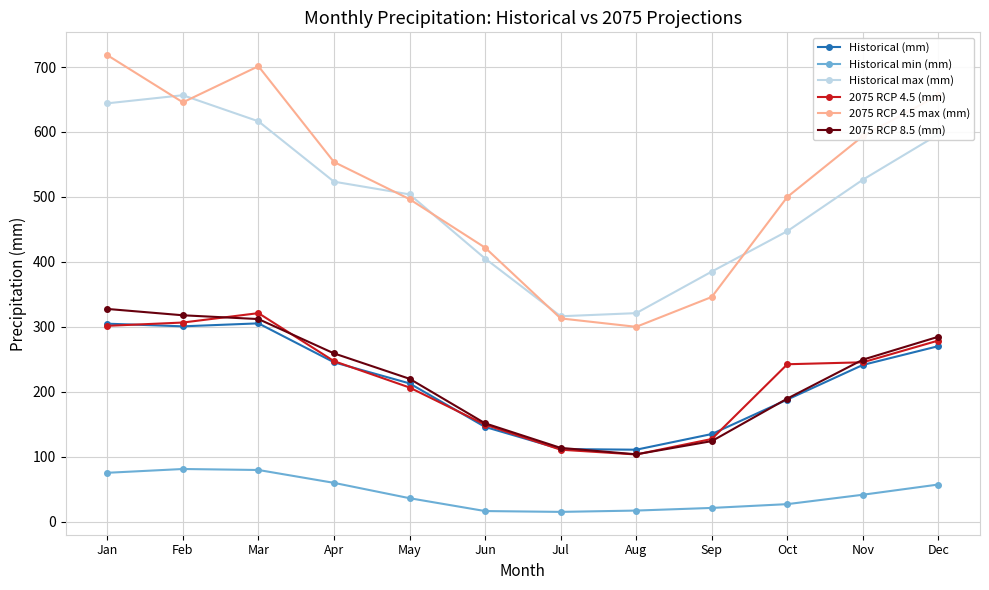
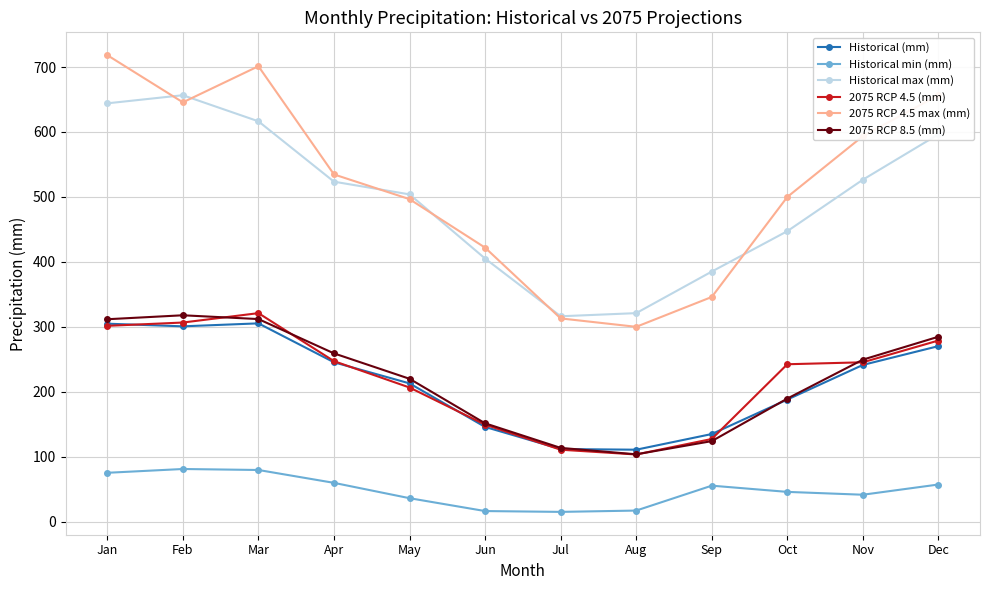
  {
    "Historical (mm)": {
      "Feb": 300,
      "Mar": 310,
      "May": 210,
      "Aug": 110,
      "Sep": 130,
      "Nov": 240,
      "Dec": 270
    },
    "Historical min (mm)": {
      "Jan": 80,
      "Feb": 80,
      "Mar": 80,
      "Apr": 60,
      "May": 40,
      "Jun": 20,
      "Jul": 10,
      "Aug": 20,
-     "Sep": 20,
-     "Oct": 30,
+     "Sep": 60,
+     "Oct": 50,
      "Nov": 40,
      "Dec": 60
    },
    "Historical max (mm)": {
      "Jan": 640,
      "Feb": 660,
      "Mar": 620,
      "Apr": 520,
      "May": 500,
      "Jun": 410,
      "Aug": 320,
      "Sep": 390,
      "Oct": 450,
      "Nov": 530
    },
    "2075 RCP 4.5 (mm)": {
      "Feb": 310,
      "Mar": 320,
      "May": 210,
      "Oct": 240,
      "Nov": 250,
      "Dec": 280
    },
    "2075 RCP 4.5 max (mm)": {
      "Jan": 720,
      "Feb": 650,
      "Mar": 700,
-     "Apr": 550,
+     "Apr": 530,
      "May": 500,
      "Jun": 420,
      "Aug": 300,
      "Sep": 350,
      "Oct": 500
    },
    "2075 RCP 8.5 (mm)": {
-     "Jan": 330,
+     "Jan": 310,
      "Feb": 320,
      "Mar": 310,
      "Apr": 260,
      "May": 220,
      "Nov": 250,
      "Dec": 280
    }
  }
